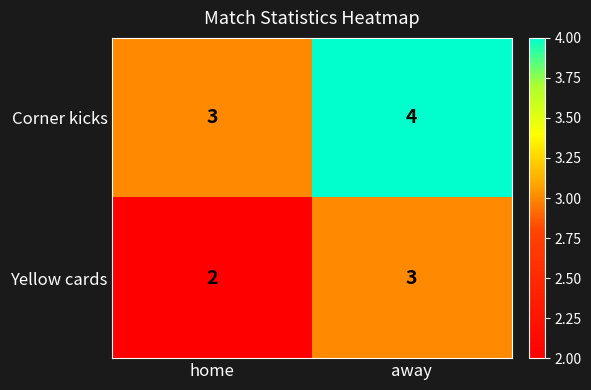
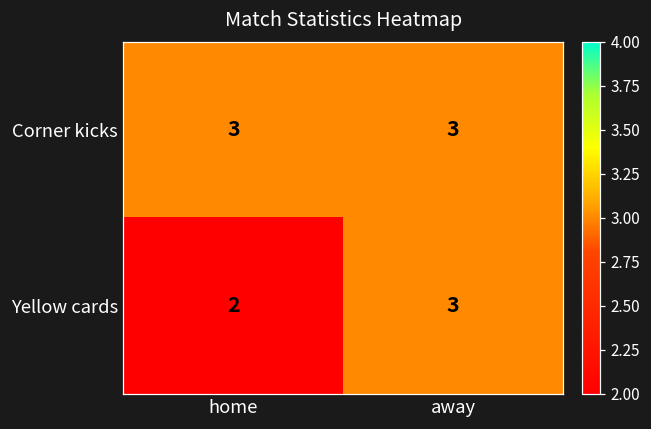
  {
    "Corner kicks": {
      "home": 3,
-     "away": 4
+     "away": 3
    },
    "Yellow cards": {
      "home": 2,
      "away": 3
    }
  }
